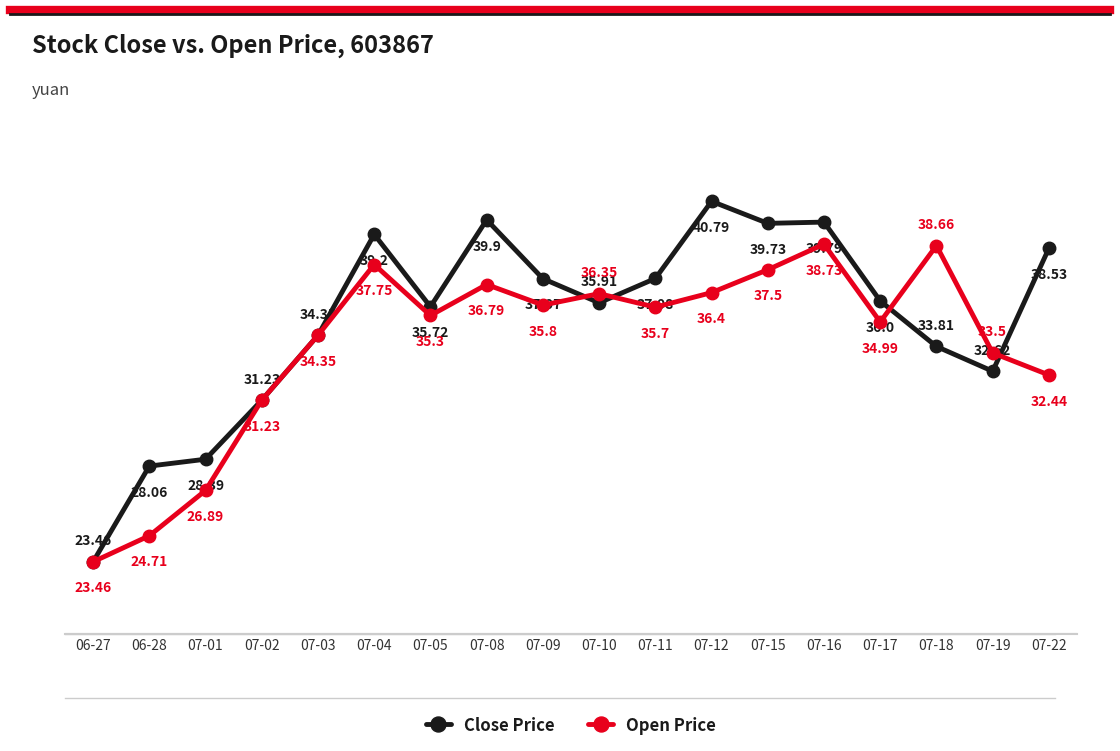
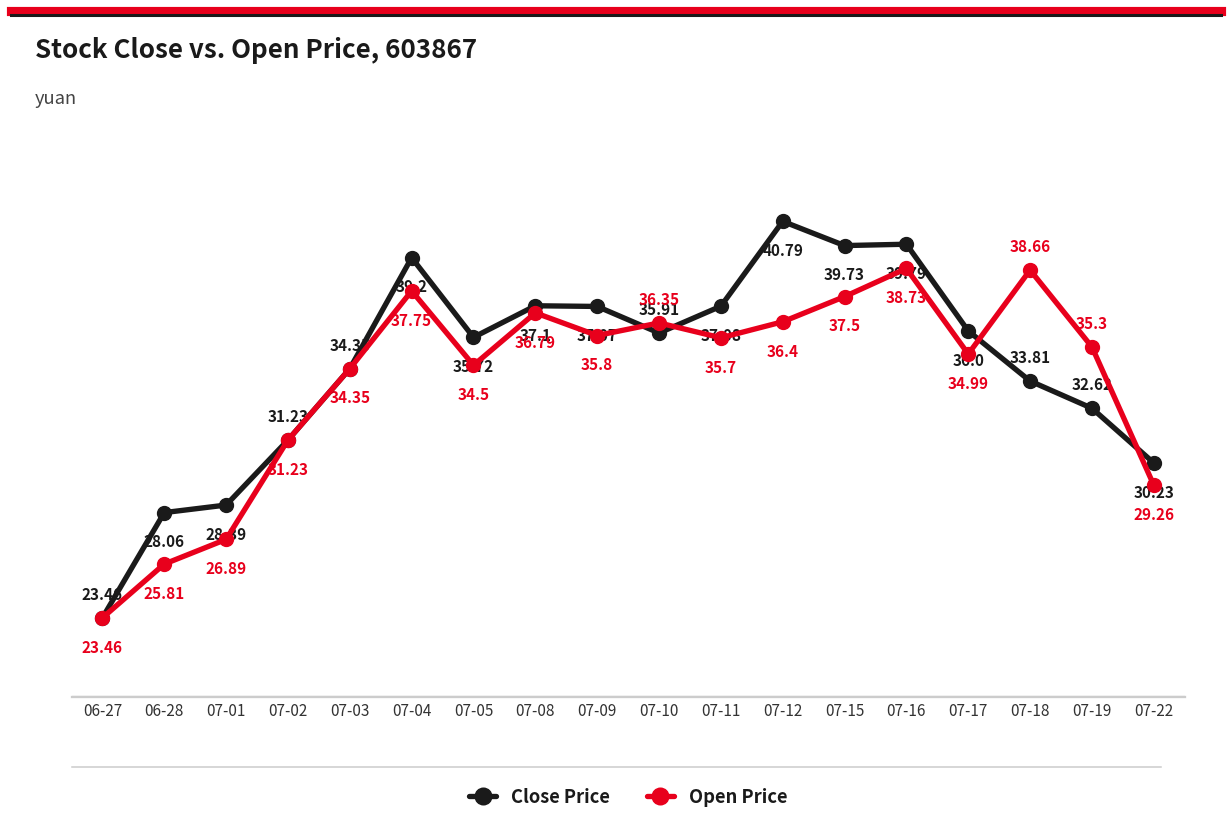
  {
    "Close Price": {
      "06-28": 28.06,
-     "07-08": 39.9,
+     "07-08": 37.1,
      "07-12": 40.79,
      "07-15": 39.73,
      "07-18": 33.81,
      "07-19": 32.62,
-     "07-22": 38.53
+     "07-22": 30.23
    },
    "Open Price": {
-     "06-28": 24.71,
+     "06-28": 25.81,
      "07-01": 26.89,
      "07-04": 37.75,
-     "07-05": 35.3,
+     "07-05": 34.5,
      "07-09": 35.8,
      "07-11": 35.7,
      "07-12": 36.4,
      "07-15": 37.5,
      "07-16": 38.73,
      "07-17": 34.99,
      "07-18": 38.66,
-     "07-19": 33.5,
-     "07-22": 32.44
+     "07-19": 35.3,
+     "07-22": 29.26
    }
  }
